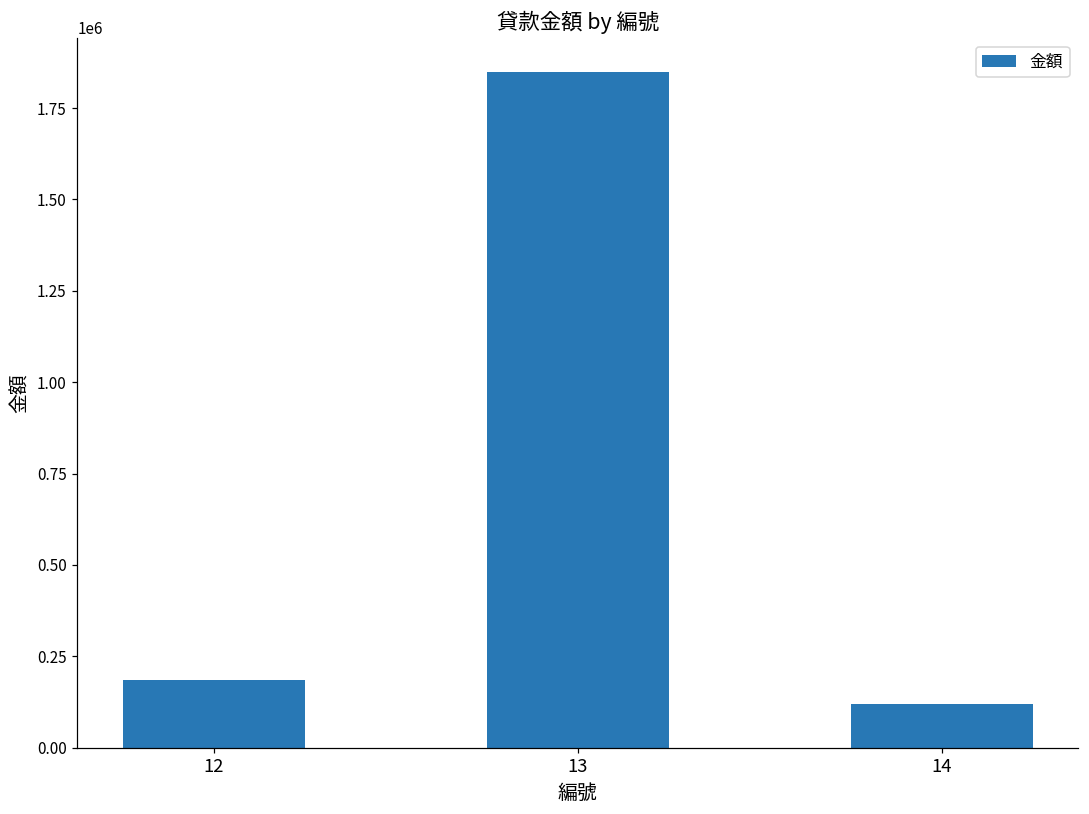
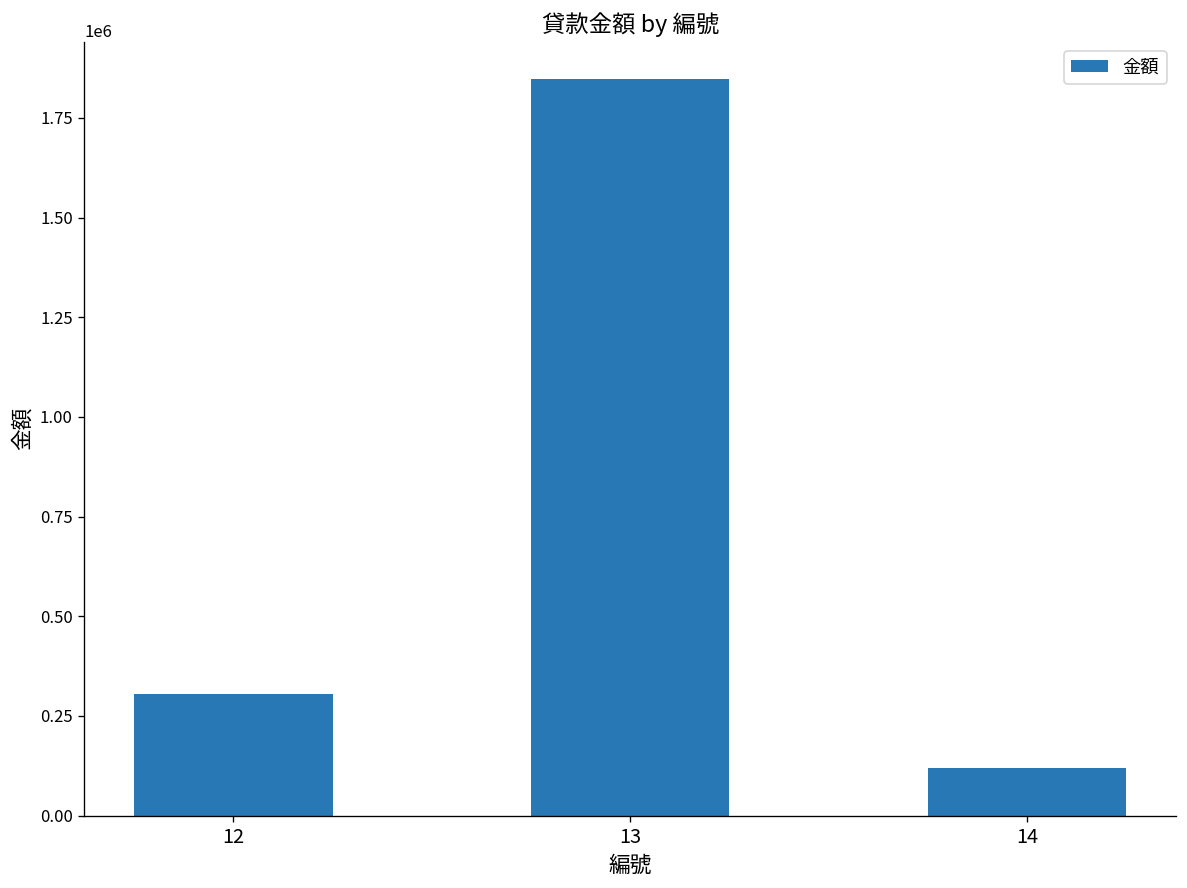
  {
-   "12": 190000,
+   "12": 310000,
    "13": 1850000,
    "14": 120000
  }
